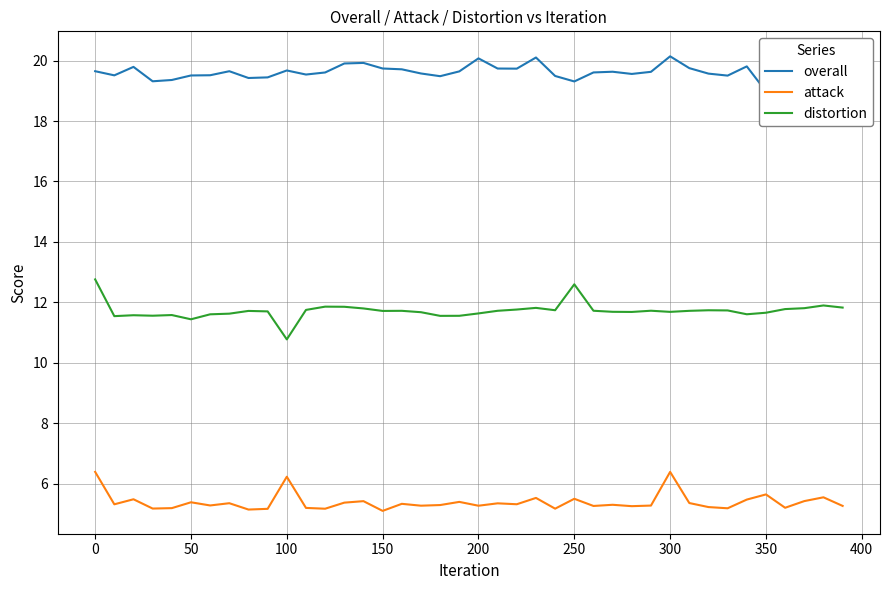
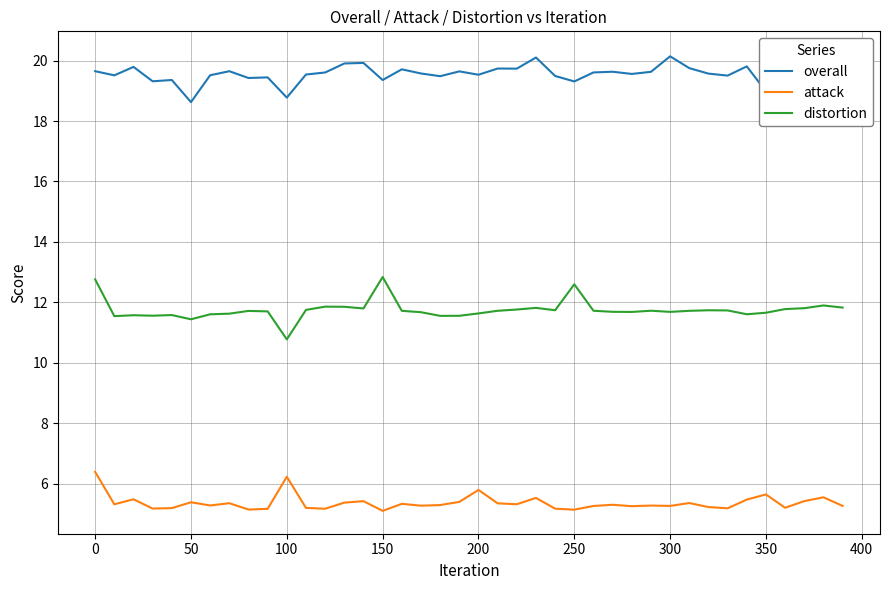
  {
    "overall": {
      "0": 19.6,
-     "50": 19.5,
-     "100": 19.7,
-     "150": 19.7,
-     "200": 20.1,
+     "50": 18.6,
+     "100": 18.8,
+     "150": 19.4,
+     "200": 19.5,
      "250": 19.3,
      "300": 20.1
    },
    "attack": {
      "0": 6.4,
      "50": 5.4,
      "100": 6.2,
      "150": 5.1,
-     "200": 5.3,
-     "250": 5.5,
-     "300": 6.4,
+     "200": 5.8,
+     "250": 5.1,
+     "300": 5.3,
      "350": 5.6
    },
    "distortion": {
      "0": 12.8,
      "50": 11.4,
      "100": 10.8,
-     "150": 11.7,
+     "150": 12.8,
      "200": 11.6,
      "250": 12.6,
      "300": 11.7,
      "350": 11.7
    }
  }
